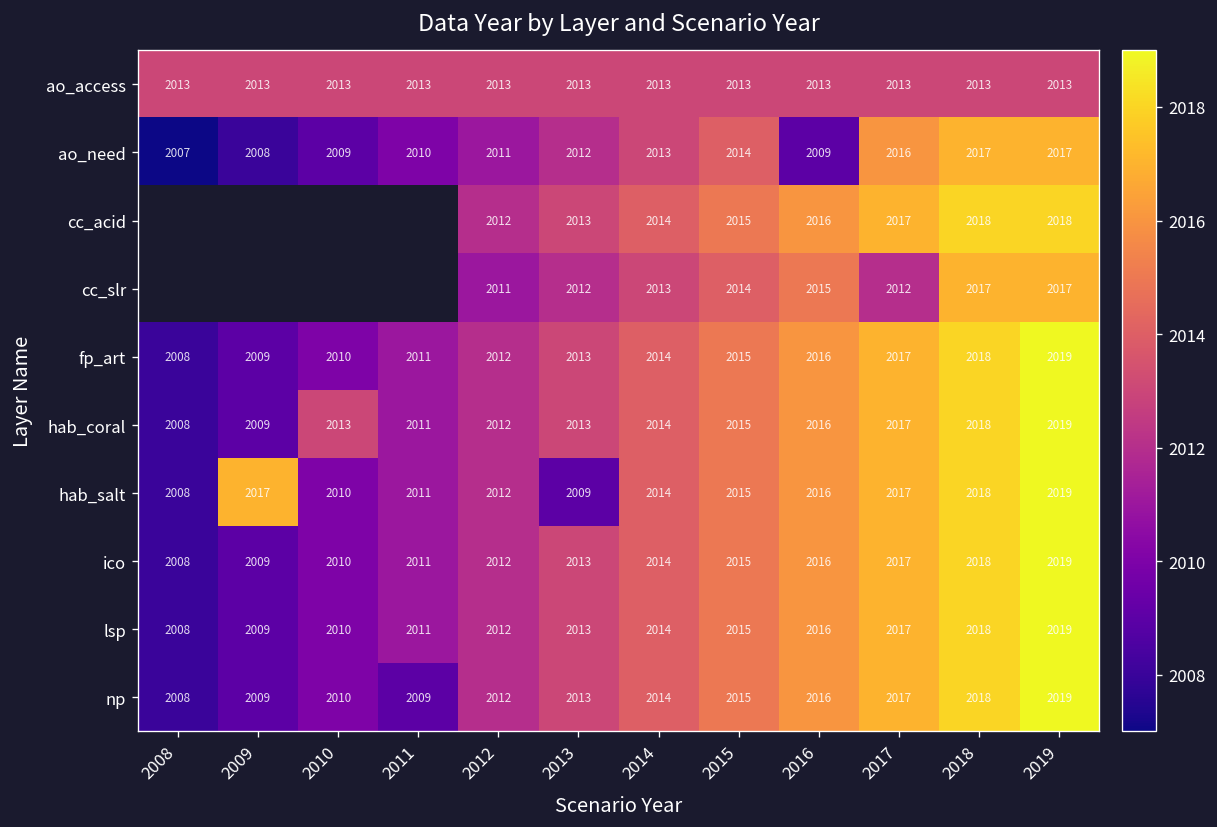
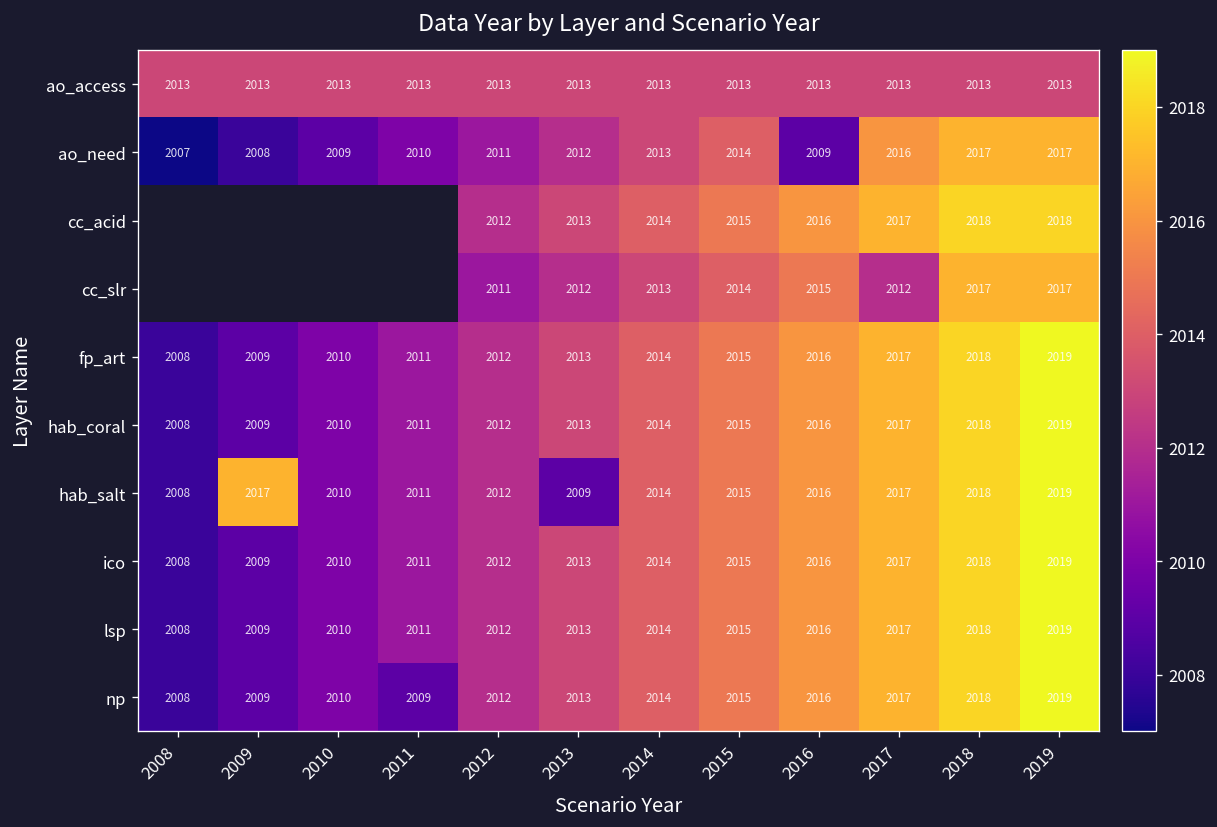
  {
    "ao_access": {
      "2008": 2013,
      "2009": 2013,
      "2010": 2013,
      "2011": 2013,
      "2012": 2013,
      "2013": 2013,
      "2014": 2013,
      "2015": 2013,
      "2016": 2013,
      "2017": 2013,
      "2018": 2013,
      "2019": 2013
    },
    "ao_need": {
      "2008": 2007,
      "2009": 2008,
      "2010": 2009,
      "2011": 2010,
      "2012": 2011,
      "2013": 2012,
      "2014": 2013,
      "2015": 2014,
      "2016": 2009,
      "2017": 2016,
      "2018": 2017,
      "2019": 2017
    },
    "cc_acid": {
      "2012": 2012,
      "2013": 2013,
      "2014": 2014,
      "2015": 2015,
      "2016": 2016,
      "2017": 2017,
      "2018": 2018,
      "2019": 2018
    },
    "cc_slr": {
      "2012": 2011,
      "2013": 2012,
      "2014": 2013,
      "2015": 2014,
      "2016": 2015,
      "2017": 2012,
      "2018": 2017,
      "2019": 2017
    },
    "fp_art": {
      "2008": 2008,
      "2009": 2009,
      "2010": 2010,
      "2011": 2011,
      "2012": 2012,
      "2013": 2013,
      "2014": 2014,
      "2015": 2015,
      "2016": 2016,
      "2017": 2017,
      "2018": 2018,
      "2019": 2019
    },
    "hab_coral": {
      "2008": 2008,
      "2009": 2009,
-     "2010": 2013,
+     "2010": 2010,
      "2011": 2011,
      "2012": 2012,
      "2013": 2013,
      "2014": 2014,
      "2015": 2015,
      "2016": 2016,
      "2017": 2017,
      "2018": 2018,
      "2019": 2019
    },
    "hab_salt": {
      "2008": 2008,
      "2009": 2017,
      "2010": 2010,
      "2011": 2011,
      "2012": 2012,
      "2013": 2009,
      "2014": 2014,
      "2015": 2015,
      "2016": 2016,
      "2017": 2017,
      "2018": 2018,
      "2019": 2019
    },
    "ico": {
      "2008": 2008,
      "2009": 2009,
      "2010": 2010,
      "2011": 2011,
      "2012": 2012,
      "2013": 2013,
      "2014": 2014,
      "2015": 2015,
      "2016": 2016,
      "2017": 2017,
      "2018": 2018,
      "2019": 2019
    },
    "lsp": {
      "2008": 2008,
      "2009": 2009,
      "2010": 2010,
      "2011": 2011,
      "2012": 2012,
      "2013": 2013,
      "2014": 2014,
      "2015": 2015,
      "2016": 2016,
      "2017": 2017,
      "2018": 2018,
      "2019": 2019
    },
    "np": {
      "2008": 2008,
      "2009": 2009,
      "2010": 2010,
      "2011": 2009,
      "2012": 2012,
      "2013": 2013,
      "2014": 2014,
      "2015": 2015,
      "2016": 2016,
      "2017": 2017,
      "2018": 2018,
      "2019": 2019
    }
  }
